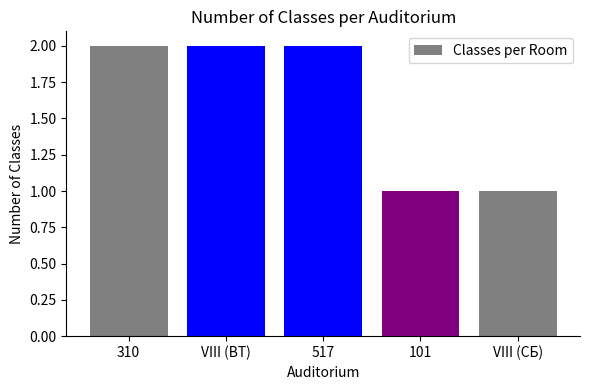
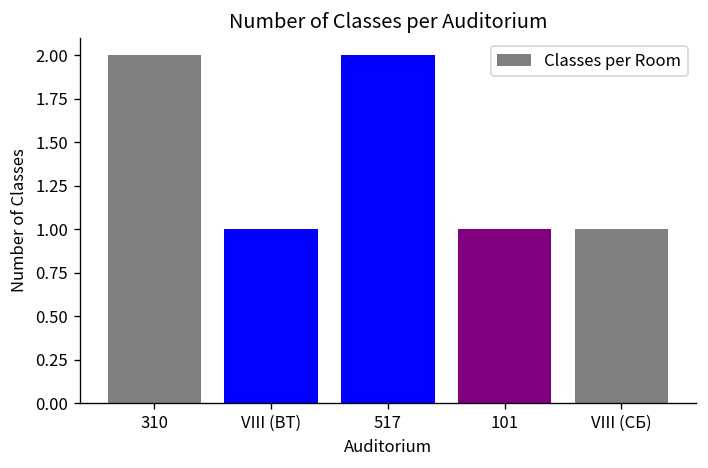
  {
    "310": 2,
-   "VIII (ВТ)": 2,
+   "VIII (ВТ)": 1,
    "517": 2,
    "101": 1,
    "VIII (СБ)": 1
  }
